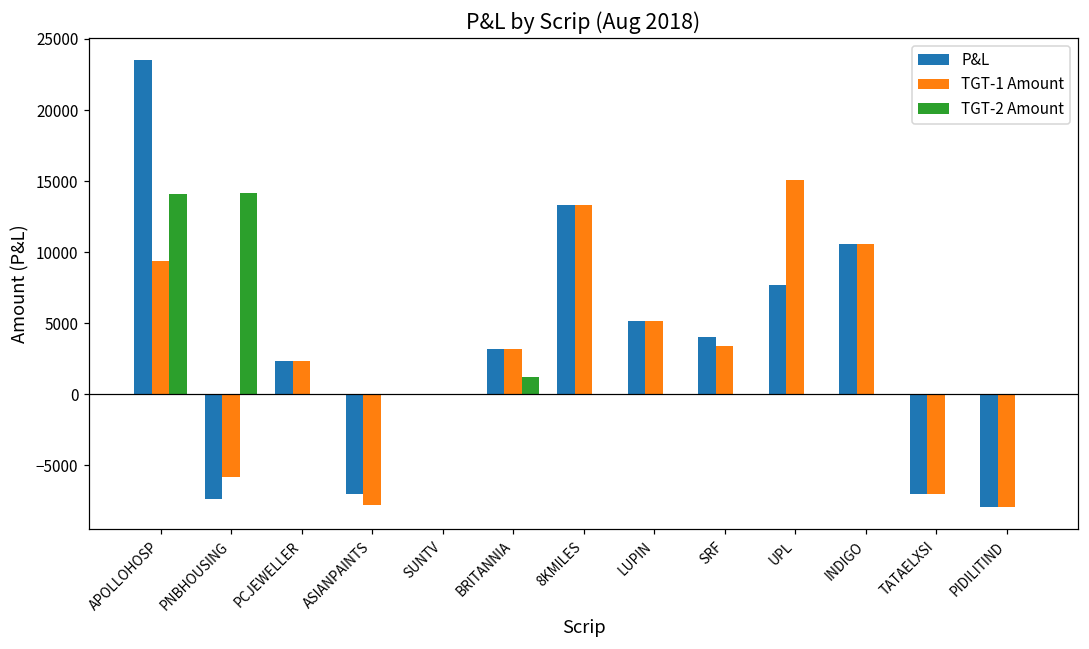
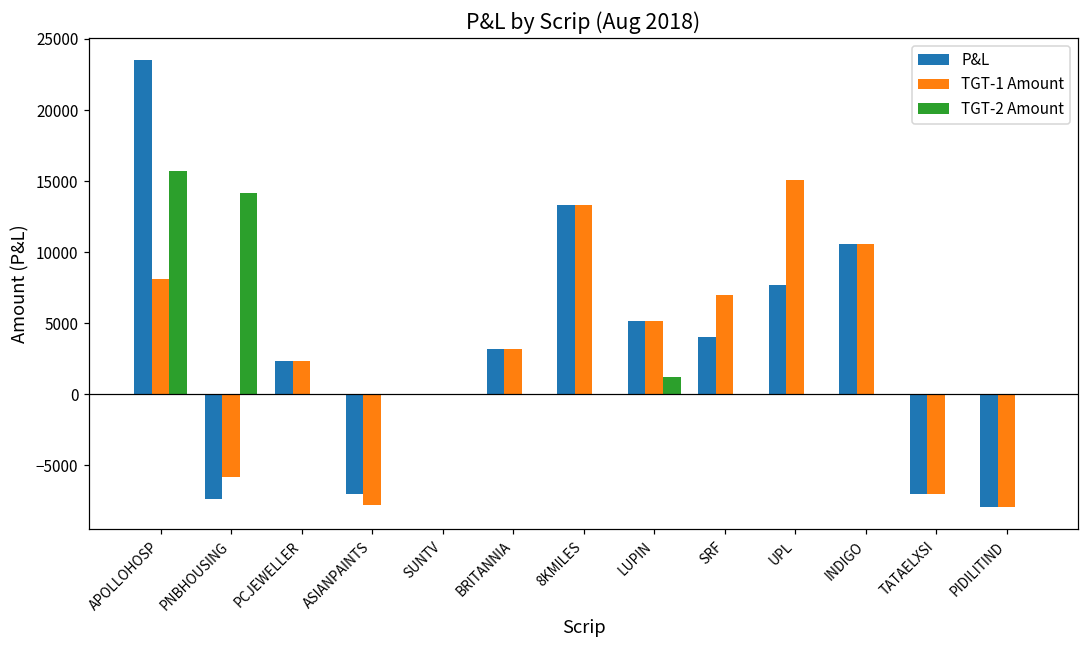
  {
    "P&L": {
      "APOLLOHOSP": 23500,
      "PNBHOUSING": -7300,
      "PCJEWELLER": 2400,
      "ASIANPAINTS": -7000,
      "SUNTV": 0,
      "BRITANNIA": 3200,
      "8KMILES": 13300,
      "LUPIN": 5100,
      "SRF": 4000,
      "UPL": 7700,
      "INDIGO": 10600,
      "TATAELXSI": -7000,
      "PIDILITIND": -7900
    },
    "TGT-1 Amount": {
-     "APOLLOHOSP": 9400,
+     "APOLLOHOSP": 8100,
      "PNBHOUSING": -5900,
      "PCJEWELLER": 2400,
      "ASIANPAINTS": -7800,
      "SUNTV": 0,
      "BRITANNIA": 3200,
      "8KMILES": 13300,
      "LUPIN": 5100,
-     "SRF": 3400,
+     "SRF": 7000,
      "UPL": 15000,
      "INDIGO": 10600,
      "TATAELXSI": -7000,
      "PIDILITIND": -7900
    },
    "TGT-2 Amount": {
-     "APOLLOHOSP": 14100,
+     "APOLLOHOSP": 15700,
      "PNBHOUSING": 14100,
      "PCJEWELLER": 0,
      "ASIANPAINTS": 0,
      "SUNTV": 0,
-     "BRITANNIA": 1200,
+     "BRITANNIA": 0,
      "8KMILES": 0,
-     "LUPIN": 0,
+     "LUPIN": 1200,
      "SRF": 0,
      "UPL": 0,
      "INDIGO": 0,
      "TATAELXSI": 0,
      "PIDILITIND": 0
    }
  }
